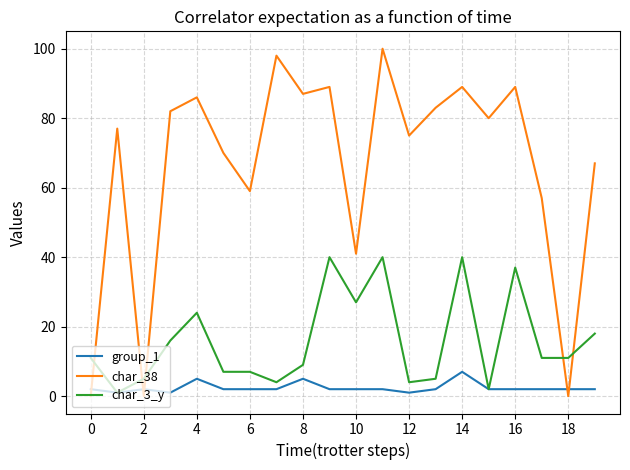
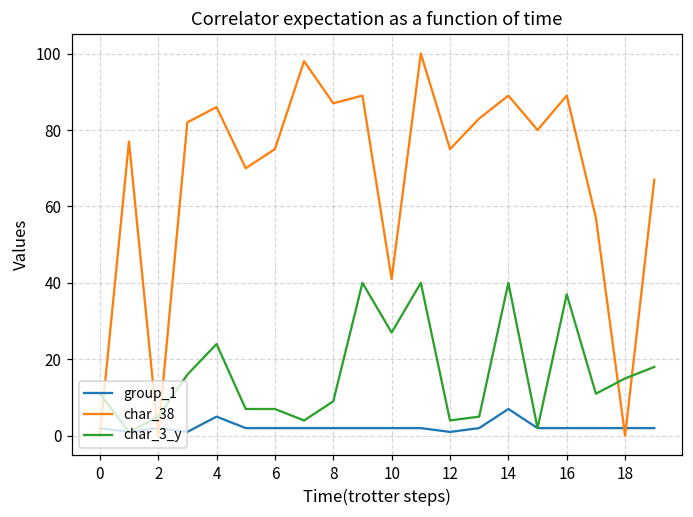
  {
    "group_1": {
      "4": 5,
      "6": 2,
-     "8": 5,
+     "8": 2,
      "10": 2,
      "12": 1,
      "14": 7,
      "16": 2,
      "18": 2
    },
    "char_38": {
      "4": 86,
-     "6": 59,
+     "6": 75,
      "8": 87,
      "10": 41,
      "12": 75,
      "14": 89,
      "16": 89,
      "18": 0
    },
    "char_3_y": {
      "4": 24,
      "6": 7,
      "8": 9,
      "10": 27,
      "12": 4,
      "14": 40,
      "16": 37,
-     "18": 11
+     "18": 15
    }
  }
